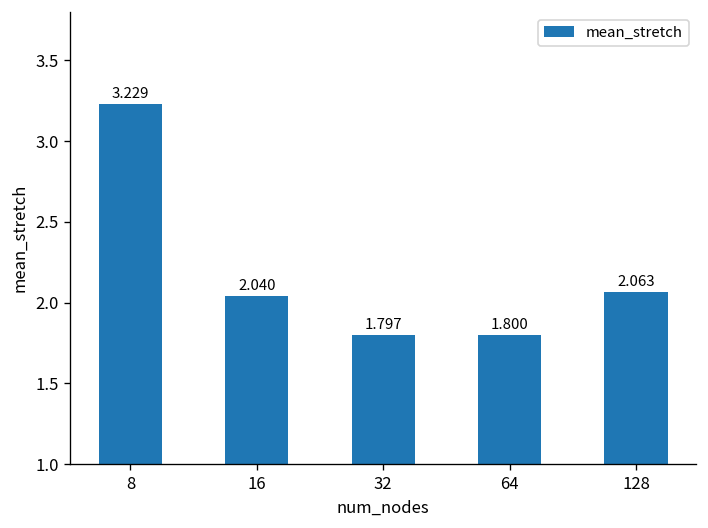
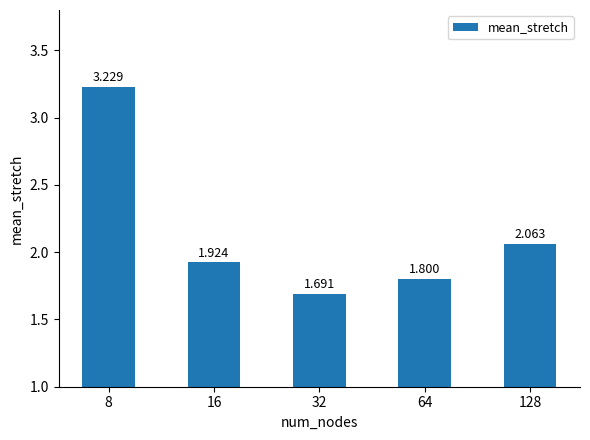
  {
    "8": 3.229,
-   "16": 2.040,
-   "32": 1.797,
+   "16": 1.924,
+   "32": 1.691,
    "64": 1.800,
    "128": 2.063
  }
